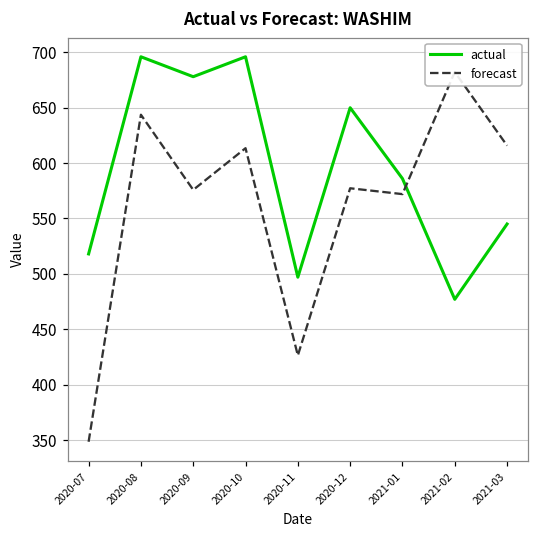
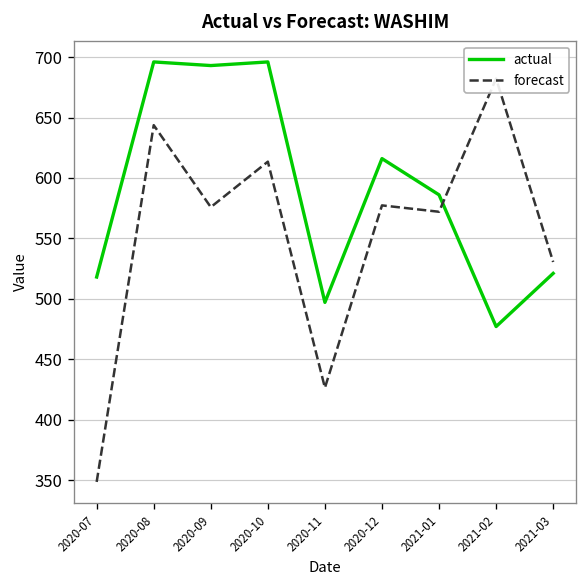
  {
    "actual": {
      "2020-07": 518,
      "2020-08": 696,
-     "2020-09": 678,
+     "2020-09": 693,
      "2020-10": 696,
      "2020-11": 497,
-     "2020-12": 650,
+     "2020-12": 616,
      "2021-01": 586,
      "2021-02": 477,
-     "2021-03": 545
+     "2021-03": 521
    },
    "forecast": {
      "2020-07": 348,
      "2020-08": 644,
      "2020-09": 576,
      "2020-10": 613,
      "2020-11": 426,
      "2020-12": 577,
      "2021-01": 572,
-     "2021-03": 616
+     "2021-03": 530
    }
  }
